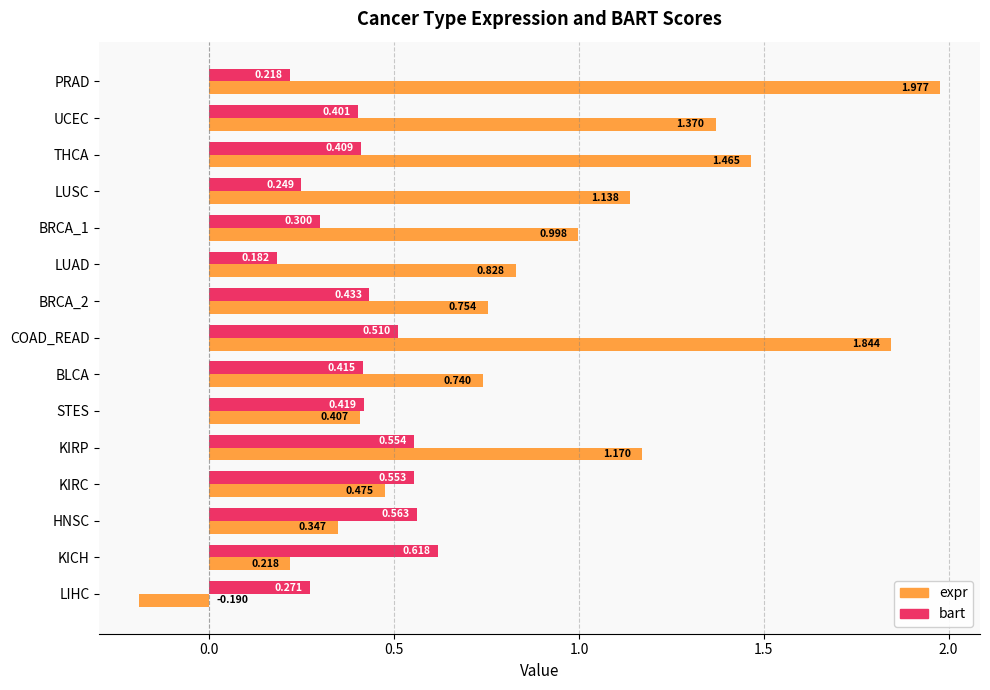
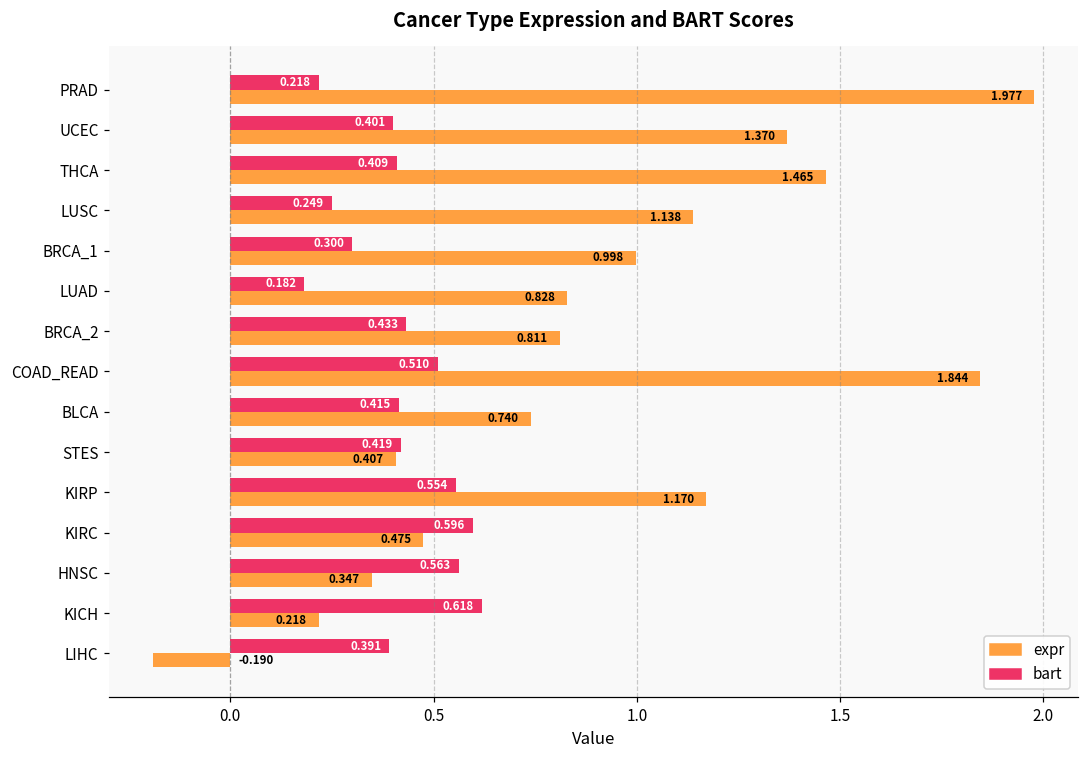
  {
    "expr": {
      "PRAD": 1.977,
      "UCEC": 1.370,
      "THCA": 1.465,
      "LUSC": 1.138,
      "BRCA_1": 0.998,
      "LUAD": 0.828,
-     "BRCA_2": 0.754,
+     "BRCA_2": 0.811,
      "COAD_READ": 1.844,
      "BLCA": 0.740,
      "STES": 0.407,
      "KIRP": 1.170,
      "KIRC": 0.475,
      "HNSC": 0.347,
      "KICH": 0.218
    },
    "bart": {
      "PRAD": 0.218,
      "UCEC": 0.401,
      "THCA": 0.409,
      "LUSC": 0.249,
      "BRCA_1": 0.300,
      "LUAD": 0.182,
      "BRCA_2": 0.433,
      "COAD_READ": 0.510,
      "BLCA": 0.415,
      "STES": 0.419,
      "KIRP": 0.554,
-     "KIRC": 0.553,
+     "KIRC": 0.596,
      "HNSC": 0.563,
      "KICH": 0.618,
-     "LIHC": 0.271
+     "LIHC": 0.391
    }
  }
